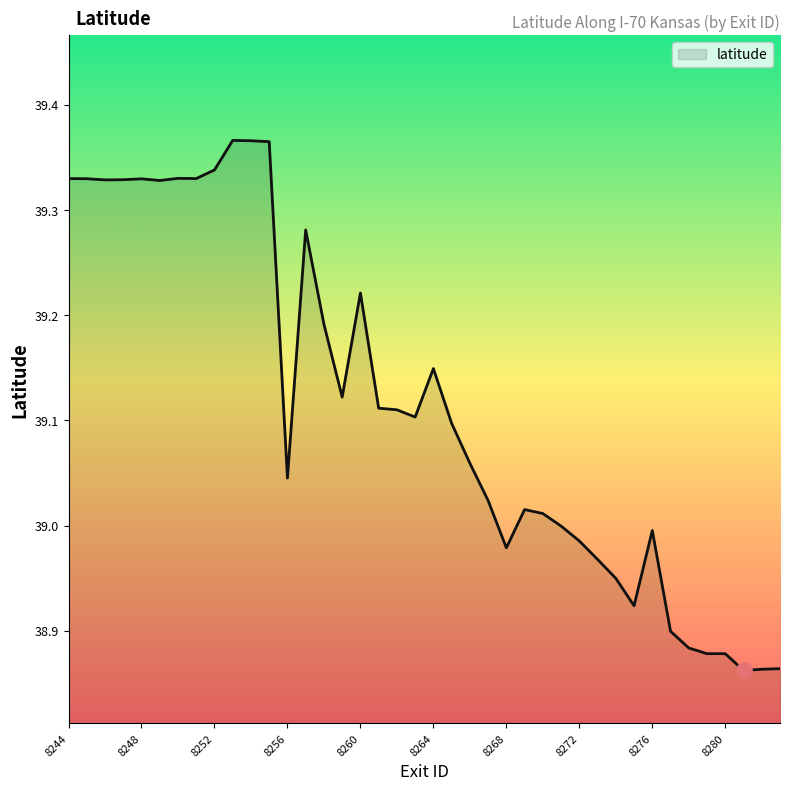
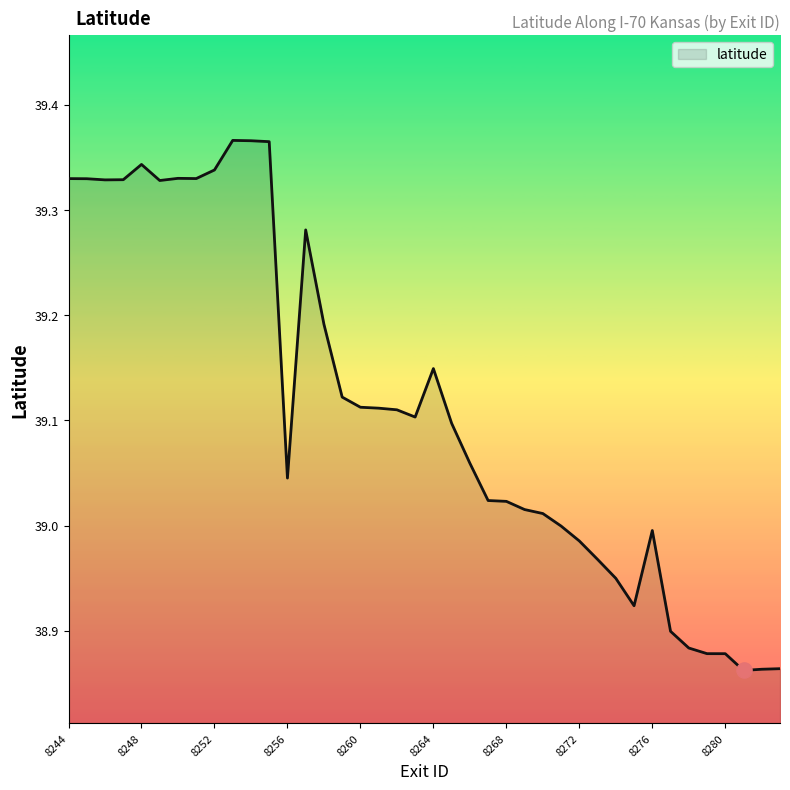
  {
    "latitude": {
      "8244": 39.330,
-     "8248": 39.329,
+     "8248": 39.343,
      "8252": 39.338,
      "8256": 39.045,
-     "8260": 39.221,
+     "8260": 39.112,
      "8264": 39.149,
-     "8268": 38.979,
+     "8268": 39.023,
      "8272": 38.985,
      "8276": 38.995,
      "8280": 38.878
    }
  }
